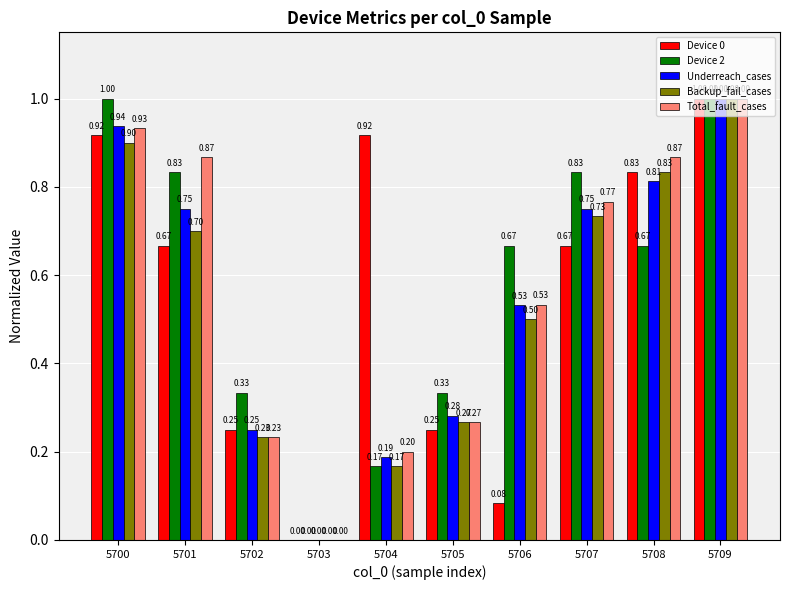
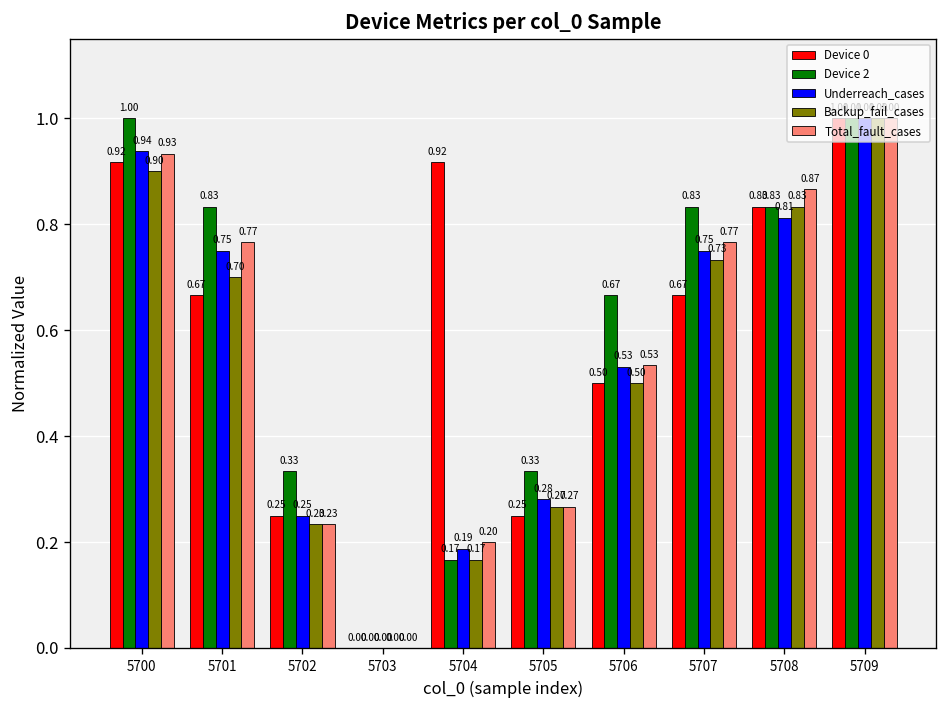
  {
    "Device 0": {
      "5700": 0.92,
      "5701": 0.67,
      "5702": 0.25,
      "5704": 0.92,
      "5705": 0.25,
-     "5706": 0.08,
+     "5706": 0.50,
      "5707": 0.67
    },
    "Device 2": {
      "5700": 1.00,
      "5701": 0.83,
      "5702": 0.33,
      "5704": 0.17,
      "5705": 0.33,
      "5706": 0.67,
      "5707": 0.83,
-     "5708": 0.67
+     "5708": 0.83
    },
    "Underreach_cases": {
      "5700": 0.94,
      "5701": 0.75,
      "5702": 0.25,
      "5704": 0.19,
      "5705": 0.28,
      "5706": 0.53,
      "5707": 0.75,
      "5708": 0.81
    },
    "Backup_fail_cases": {
      "5700": 0.90,
      "5701": 0.70,
      "5704": 0.17,
      "5706": 0.50,
      "5707": 0.73,
      "5708": 0.83
    },
    "Total_fault_cases": {
      "5700": 0.93,
-     "5701": 0.87,
+     "5701": 0.77,
      "5704": 0.20,
      "5706": 0.53,
      "5707": 0.77,
      "5708": 0.87
    }
  }
